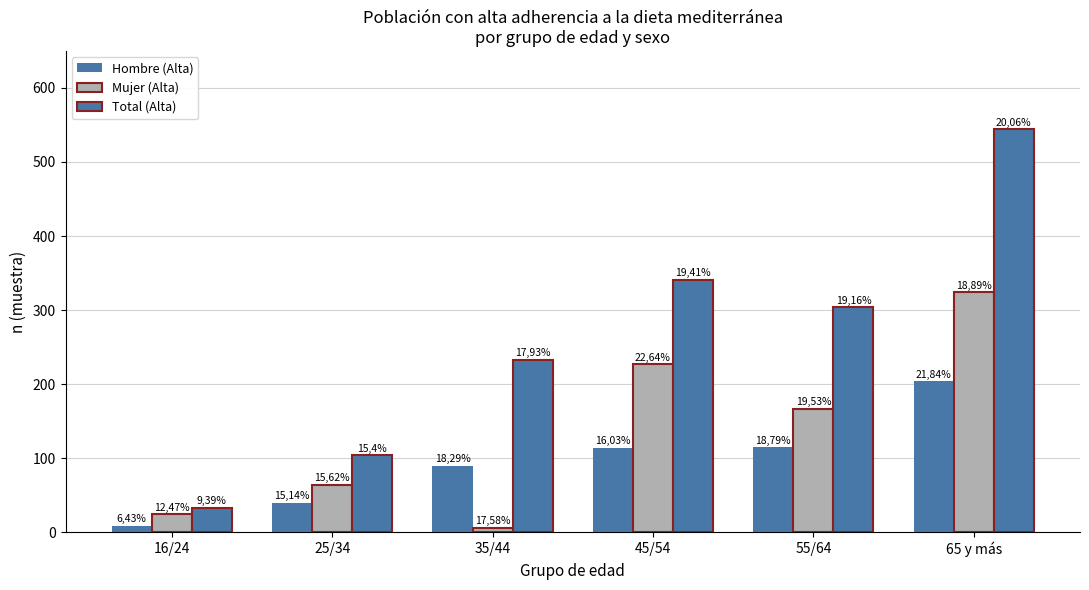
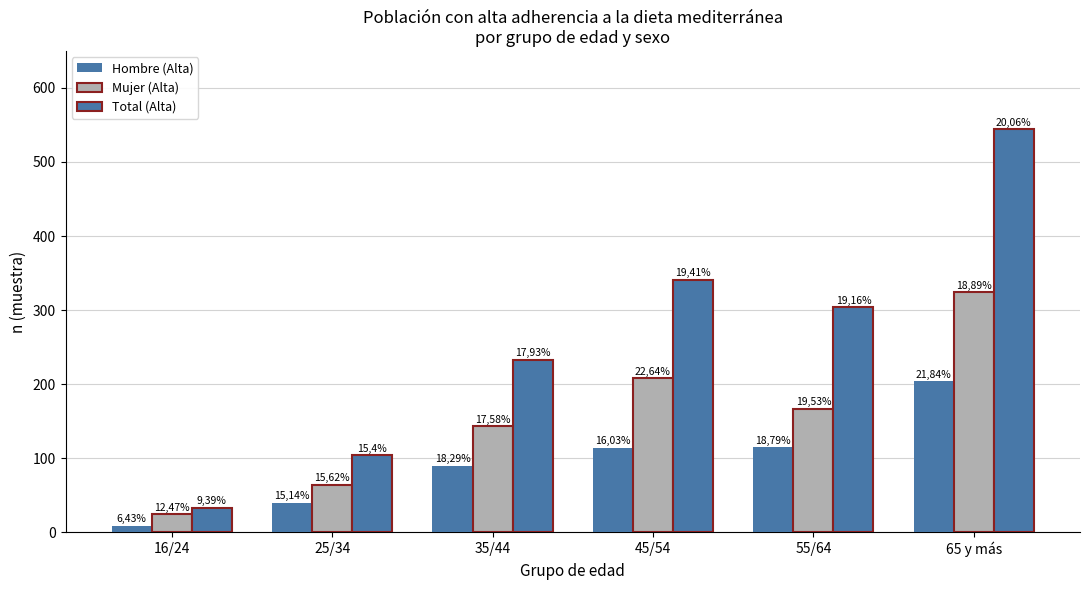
  {
    "Mujer (Alta)": {
-     "35/44": 10,
-     "45/54": 230
+     "35/44": 140,
+     "45/54": 210
    }
  }
